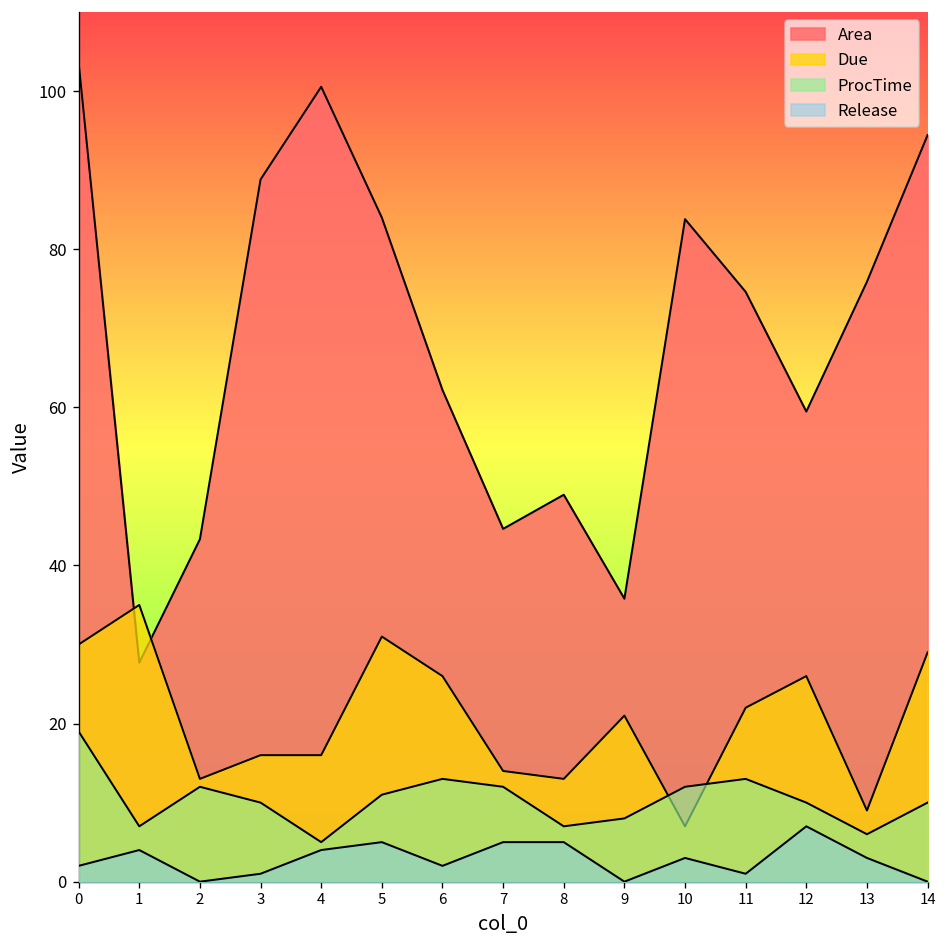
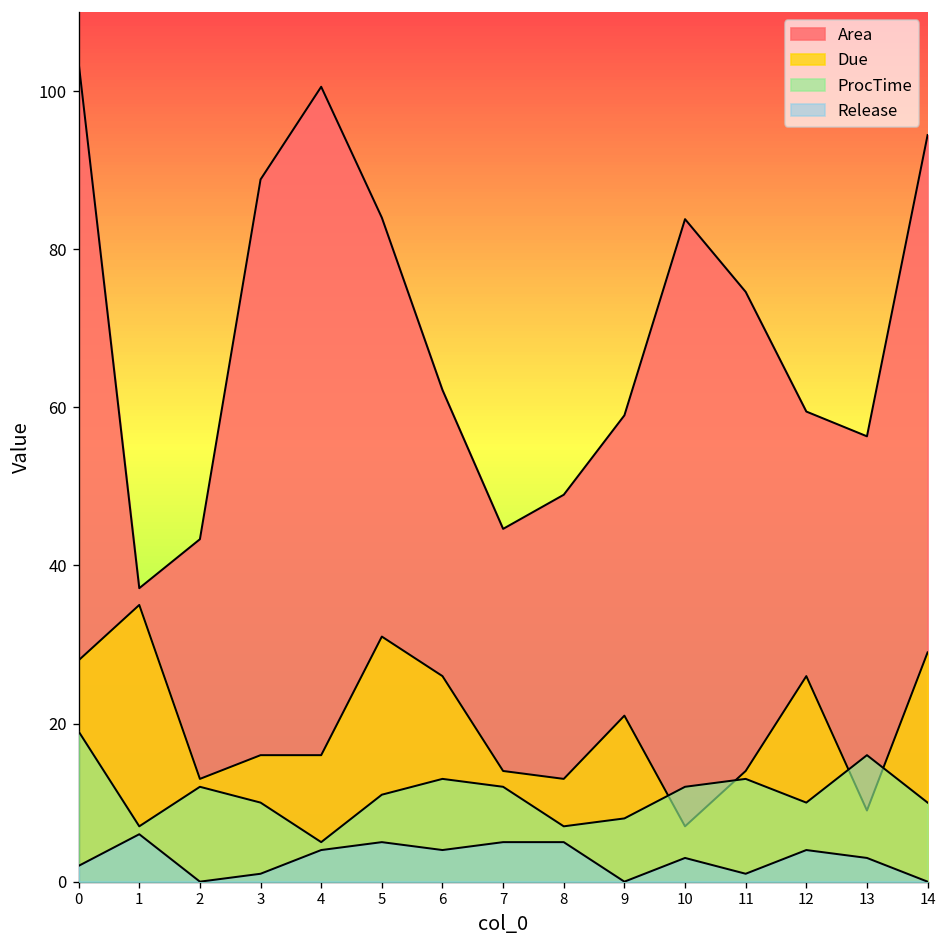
  {
    "Area": {
      "0": 104,
-     "1": 28,
+     "1": 37,
      "2": 43,
      "3": 89,
      "4": 101,
      "5": 84,
      "6": 62,
      "7": 45,
      "8": 49,
-     "9": 36,
+     "9": 59,
      "10": 84,
      "11": 75,
      "12": 59,
-     "13": 76,
+     "13": 56,
      "14": 94
    },
    "Due": {
-     "0": 30,
+     "0": 28,
      "1": 35,
      "2": 13,
      "3": 16,
      "4": 16,
      "5": 31,
      "6": 26,
      "7": 14,
      "8": 13,
      "9": 21,
      "10": 7,
-     "11": 22,
+     "11": 14,
      "12": 26,
      "13": 9,
      "14": 29
    },
    "ProcTime": {
      "0": 19,
      "1": 7,
      "2": 12,
      "3": 10,
      "4": 5,
      "5": 11,
      "6": 13,
      "7": 12,
      "8": 7,
      "9": 8,
      "10": 12,
      "11": 13,
      "12": 10,
-     "13": 6,
+     "13": 16,
      "14": 10
    },
    "Release": {
      "0": 2,
-     "1": 4,
+     "1": 6,
      "2": 0,
      "3": 1,
      "4": 4,
      "5": 5,
-     "6": 2,
+     "6": 4,
      "7": 5,
      "8": 5,
      "9": 0,
      "10": 3,
      "11": 1,
-     "12": 7,
+     "12": 4,
      "13": 3,
      "14": 0
    }
  }
